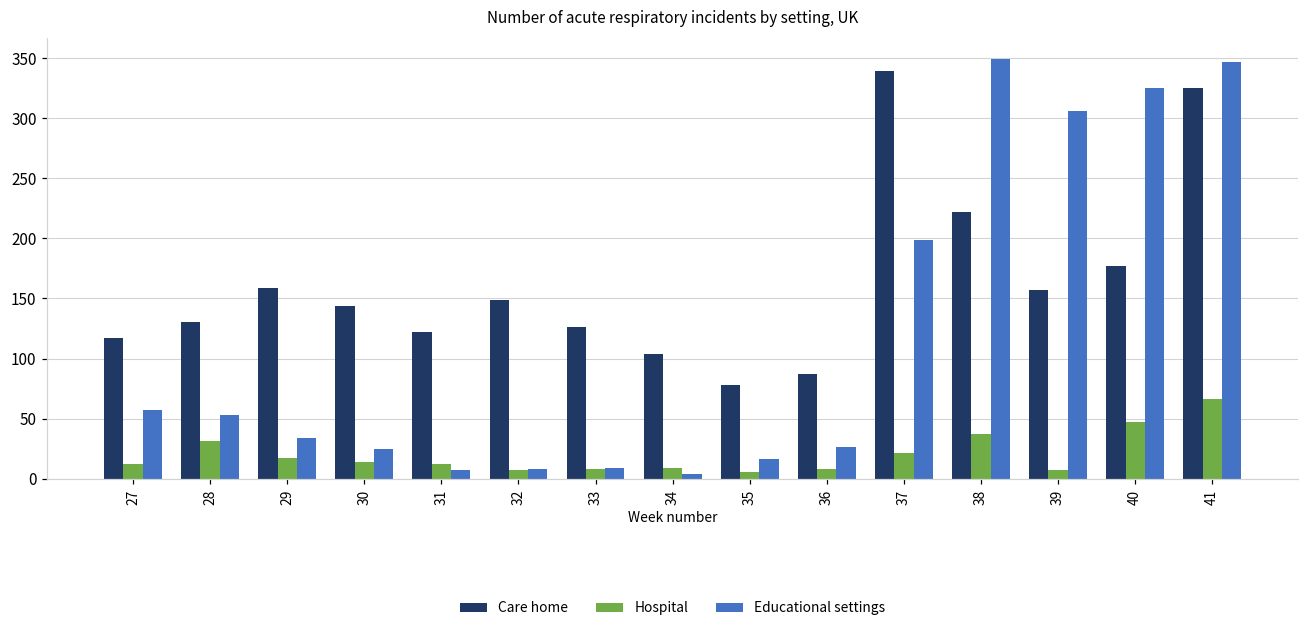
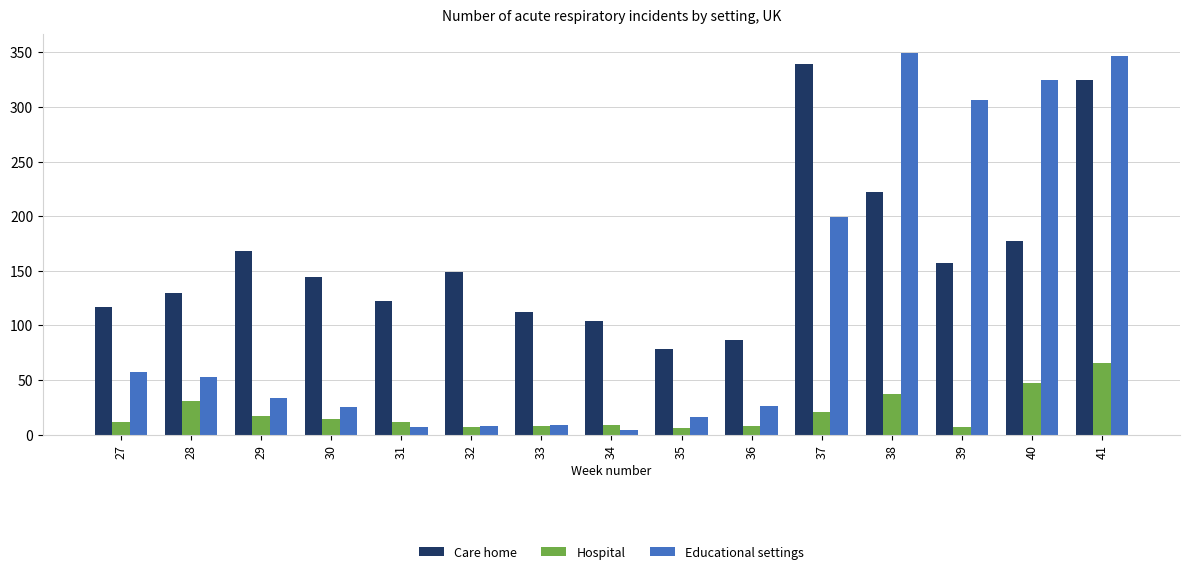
  {
    "Care home": {
      "27": 117,
      "28": 130,
-     "29": 159,
+     "29": 168,
      "30": 144,
      "31": 122,
      "32": 149,
-     "33": 126,
+     "33": 112,
      "34": 104,
      "35": 78,
      "36": 87,
      "37": 339,
      "38": 222,
      "39": 157,
      "40": 177,
      "41": 325
    },
    "Hospital": {
      "27": 12,
      "28": 31,
      "29": 17,
      "30": 14,
      "31": 12,
      "32": 7,
      "33": 8,
      "34": 9,
      "35": 6,
      "36": 8,
      "37": 21,
      "38": 37,
      "39": 7,
      "40": 47,
      "41": 66
    },
    "Educational settings": {
      "27": 57,
      "28": 53,
      "29": 34,
      "30": 25,
      "31": 7,
      "32": 8,
      "33": 9,
      "34": 4,
      "35": 16,
      "36": 26,
      "37": 199,
      "38": 349,
      "39": 306,
      "40": 325,
      "41": 347
    }
  }
